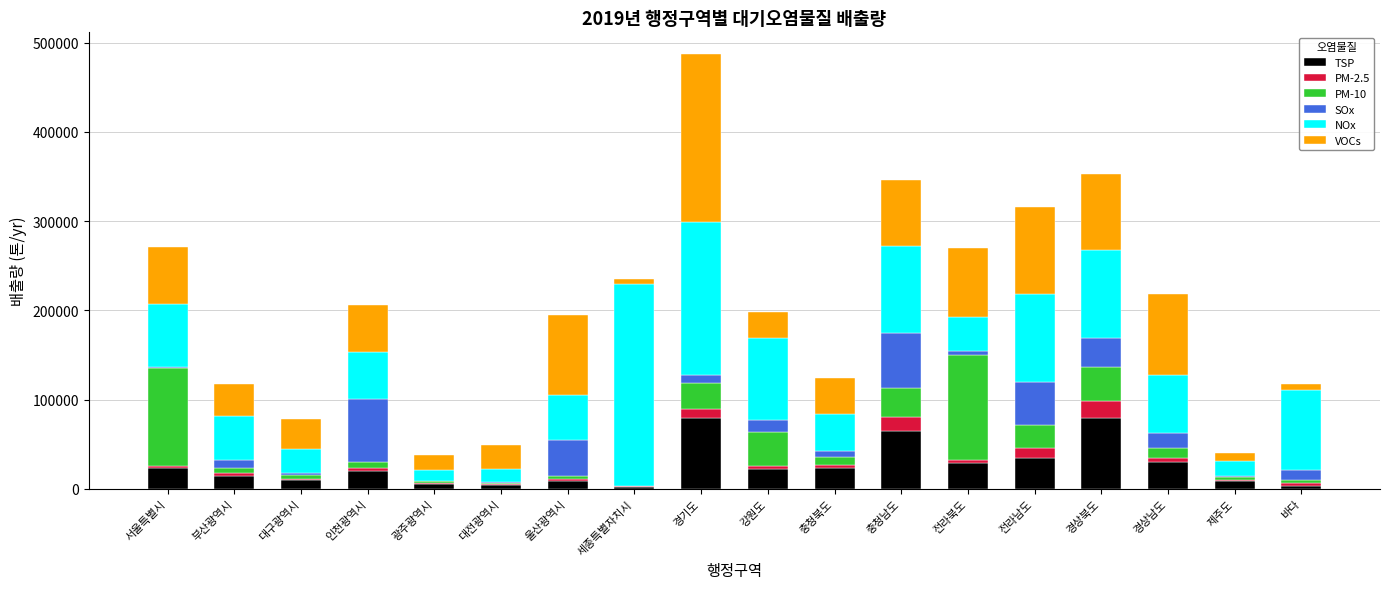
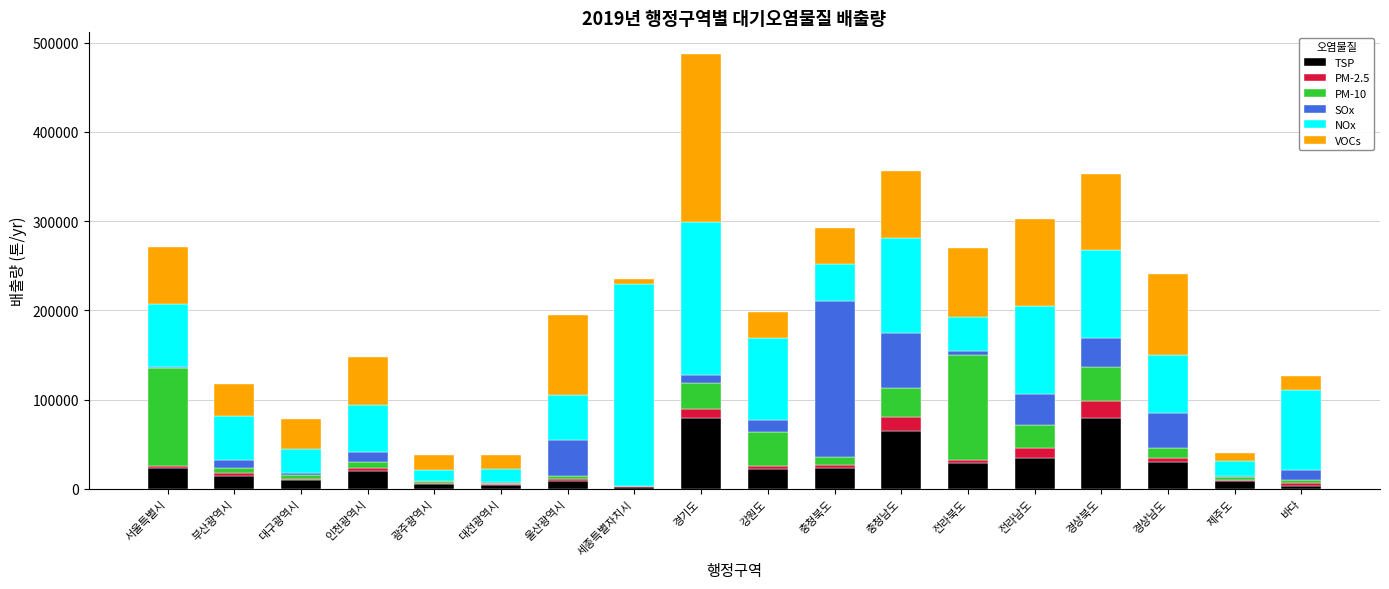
  {
    "TSP": {
      "서울특별시": 20000,
      "부산광역시": 20000,
      "대구광역시": 10000,
      "인천광역시": 20000,
      "광주광역시": 10000,
      "대전광역시": 0,
      "울산광역시": 10000,
      "경기도": 80000,
      "강원도": 20000,
      "충청북도": 20000,
      "충청남도": 70000,
      "전라북도": 30000,
      "전라남도": 40000,
      "경상북도": 80000,
      "경상남도": 30000,
      "제주도": 10000,
      "바다": 0
    },
    "PM-2.5": {
      "경기도": 10000,
      "강원도": 0,
      "충청북도": 0,
      "충청남도": 20000,
      "전라북도": 0,
      "전라남도": 10000,
      "경상북도": 20000,
      "경상남도": 0,
      "바다": 0
    },
    "PM-10": {
      "서울특별시": 110000,
      "부산광역시": 10000,
      "대구광역시": 0,
      "인천광역시": 10000,
      "울산광역시": 0,
      "경기도": 30000,
      "강원도": 40000,
      "충청북도": 10000,
      "충청남도": 30000,
      "전라북도": 120000,
      "전라남도": 20000,
      "경상북도": 40000,
      "경상남도": 10000,
      "제주도": 0,
      "바다": 0
    },
    "SOx": {
      "부산광역시": 10000,
-     "인천광역시": 70000,
+     "인천광역시": 10000,
      "울산광역시": 40000,
      "경기도": 10000,
      "강원도": 10000,
-     "충청북도": 10000,
+     "충청북도": 170000,
      "충청남도": 60000,
      "전라북도": 0,
-     "전라남도": 50000,
+     "전라남도": 40000,
      "경상북도": 30000,
-     "경상남도": 20000,
+     "경상남도": 40000,
      "바다": 10000
    },
    "NOx": {
      "서울특별시": 70000,
      "부산광역시": 50000,
      "대구광역시": 30000,
      "인천광역시": 50000,
      "광주광역시": 10000,
      "대전광역시": 10000,
      "울산광역시": 50000,
      "세종특별자치시": 230000,
      "경기도": 170000,
      "강원도": 90000,
      "충청북도": 40000,
-     "충청남도": 100000,
+     "충청남도": 110000,
      "전라북도": 40000,
      "전라남도": 100000,
      "경상북도": 100000,
      "경상남도": 70000,
      "제주도": 20000,
      "바다": 90000
    },
    "VOCs": {
      "서울특별시": 60000,
      "부산광역시": 40000,
      "대구광역시": 30000,
      "인천광역시": 50000,
      "광주광역시": 20000,
-     "대전광역시": 30000,
+     "대전광역시": 20000,
      "울산광역시": 90000,
      "세종특별자치시": 10000,
      "경기도": 190000,
      "강원도": 30000,
      "충청북도": 40000,
      "충청남도": 70000,
      "전라북도": 80000,
      "전라남도": 100000,
      "경상북도": 90000,
      "경상남도": 90000,
      "제주도": 10000,
-     "바다": 10000
+     "바다": 20000
    }
  }
